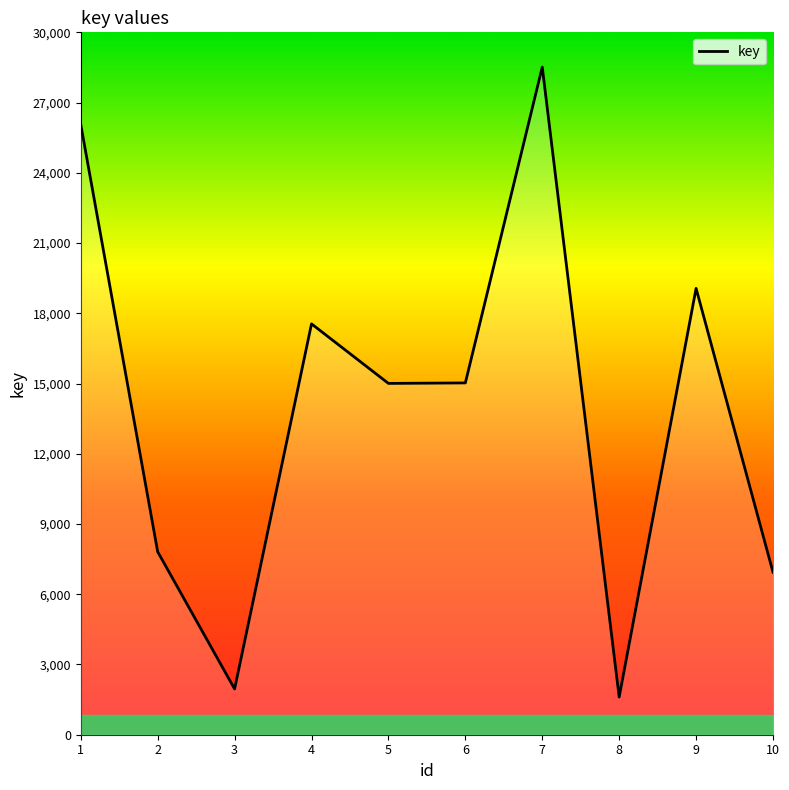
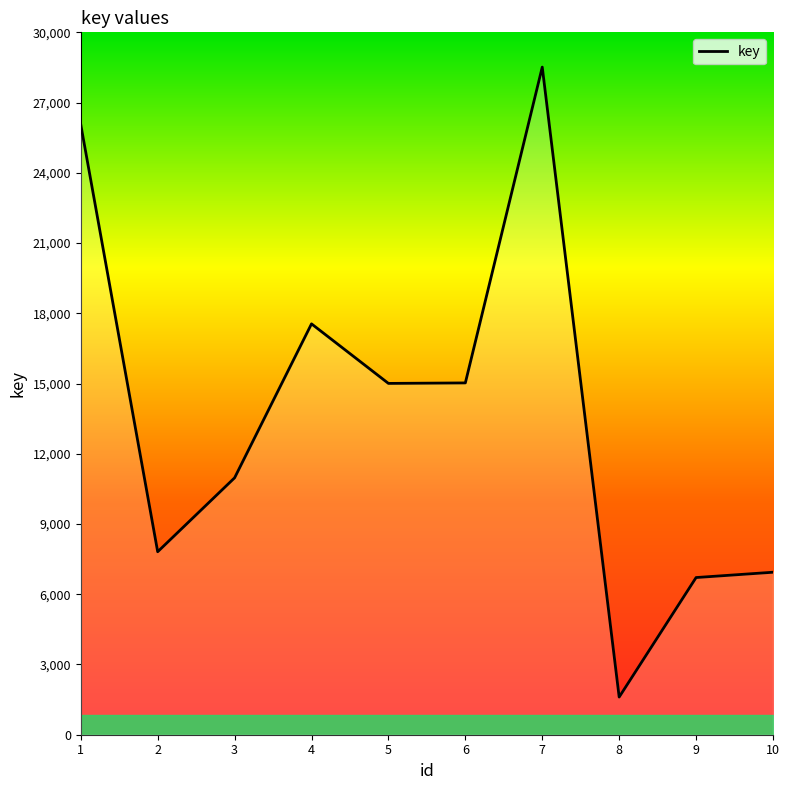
  {
    "key": {
      "1": "26,100",
      "2": "7,800",
-     "3": "2,000",
+     "3": "11,000",
      "4": "17,500",
      "5": "15,000",
      "6": "15,000",
      "7": "28,500",
      "8": "1,600",
-     "9": "19,100",
+     "9": "6,700",
      "10": "6,900"
    }
  }
